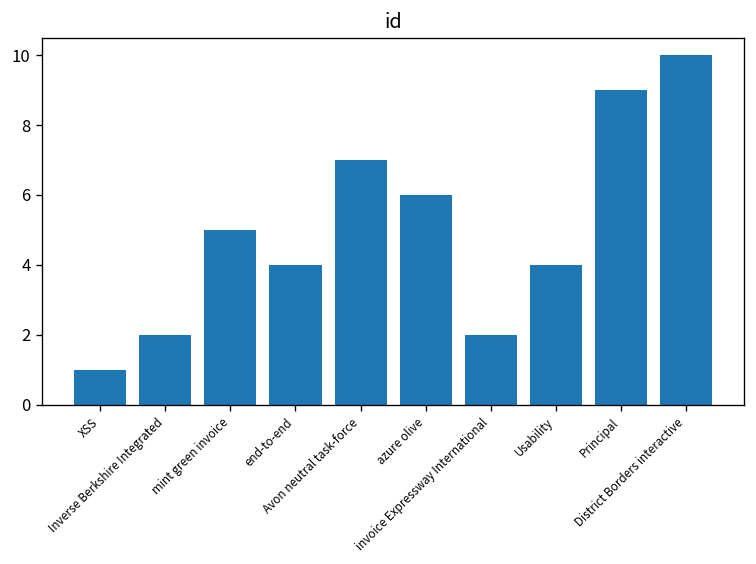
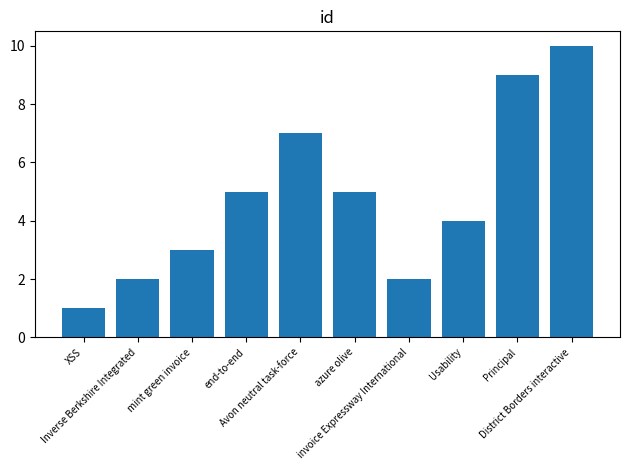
  {
    "XSS": 1,
    "Inverse Berkshire Integrated": 2,
-   "mint green invoice": 5,
-   "end-to-end": 4,
+   "mint green invoice": 3,
+   "end-to-end": 5,
    "Avon neutral task-force": 7,
-   "azure olive": 6,
+   "azure olive": 5,
    "invoice Expressway International": 2,
    "Usability": 4,
    "Principal": 9,
    "District Borders interactive": 10
  }
